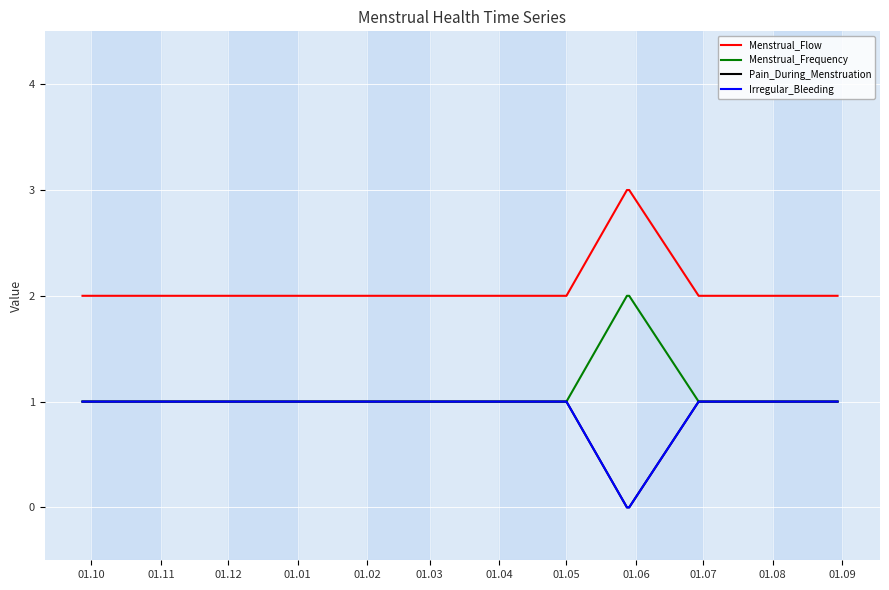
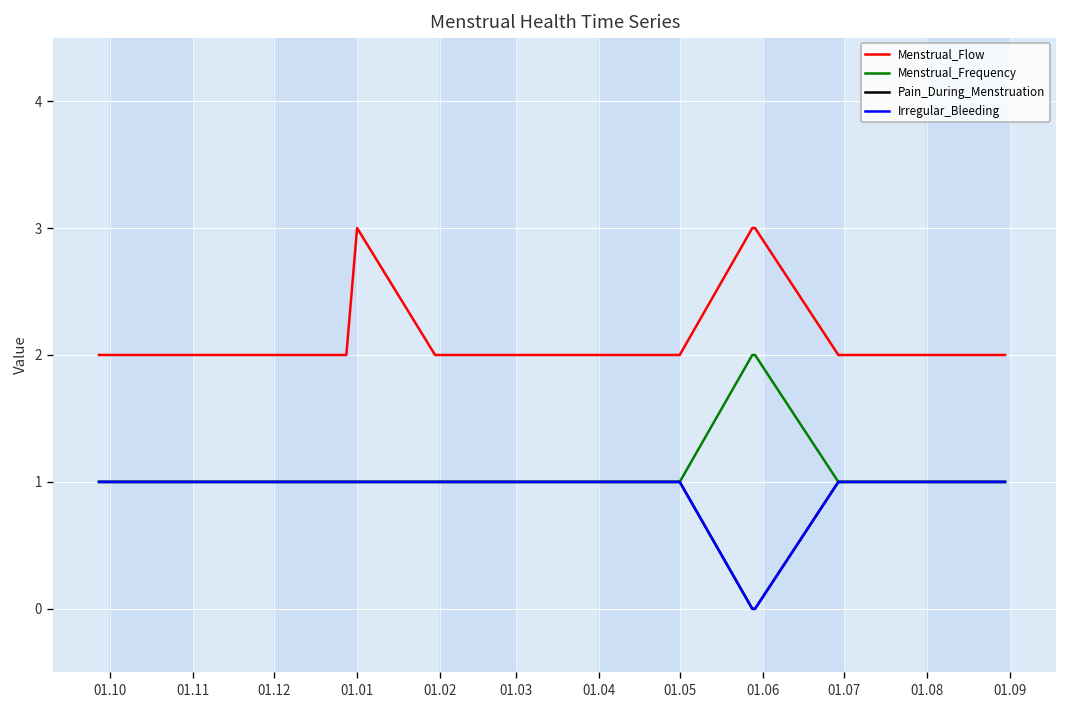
  {
    "Menstrual_Flow": {
      "01.10": 2,
-     "01.01": 2,
+     "01.01": 3,
      "01.03": 2,
      "01.04": 2,
      "01.05": 2
    }
  }
